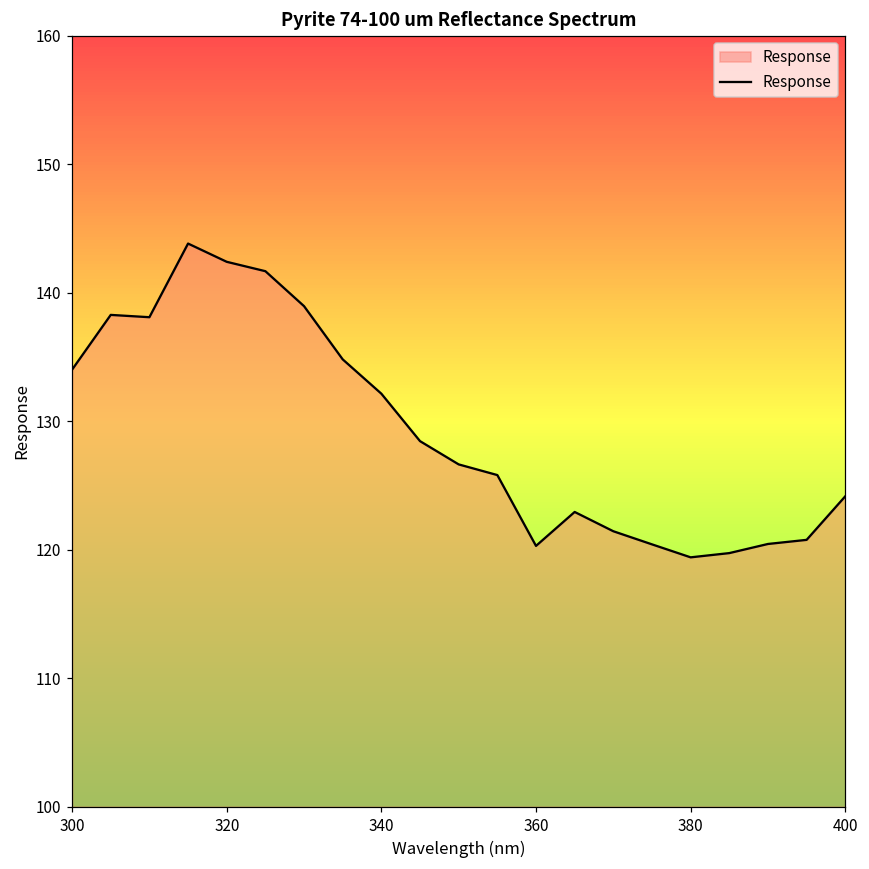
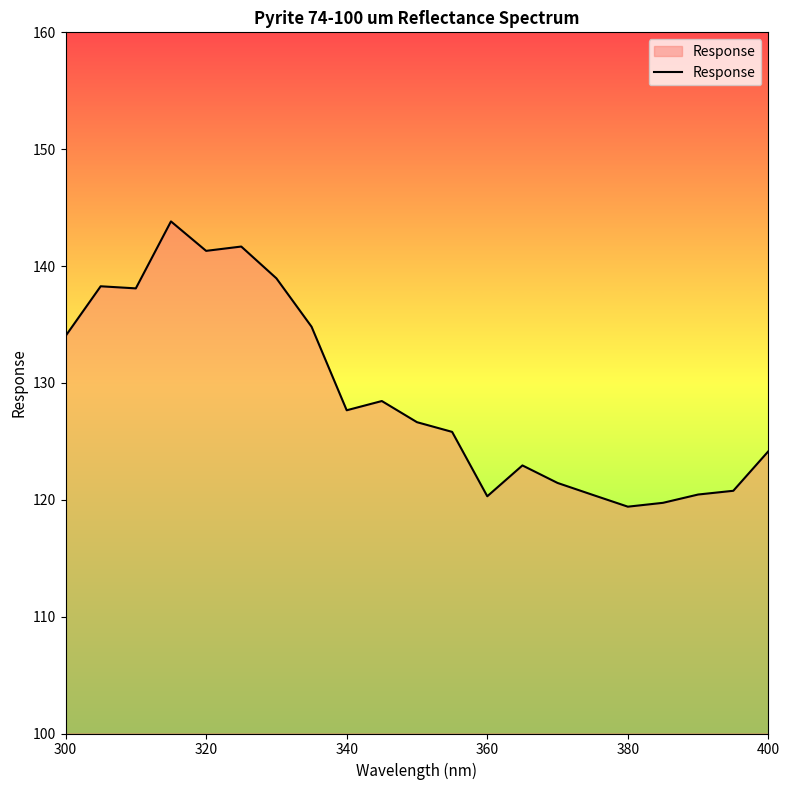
  {
    "300": 134.0,
-   "320": 142.4,
-   "340": 132.1,
+   "320": 141.3,
+   "340": 127.7,
    "360": 120.3,
    "380": 119.4,
    "400": 124.2
  }
